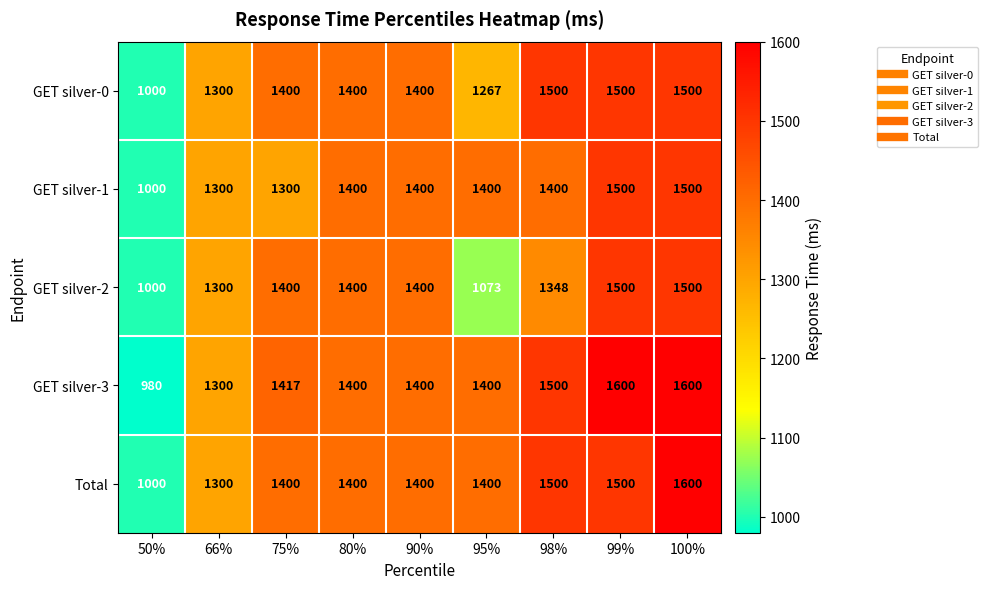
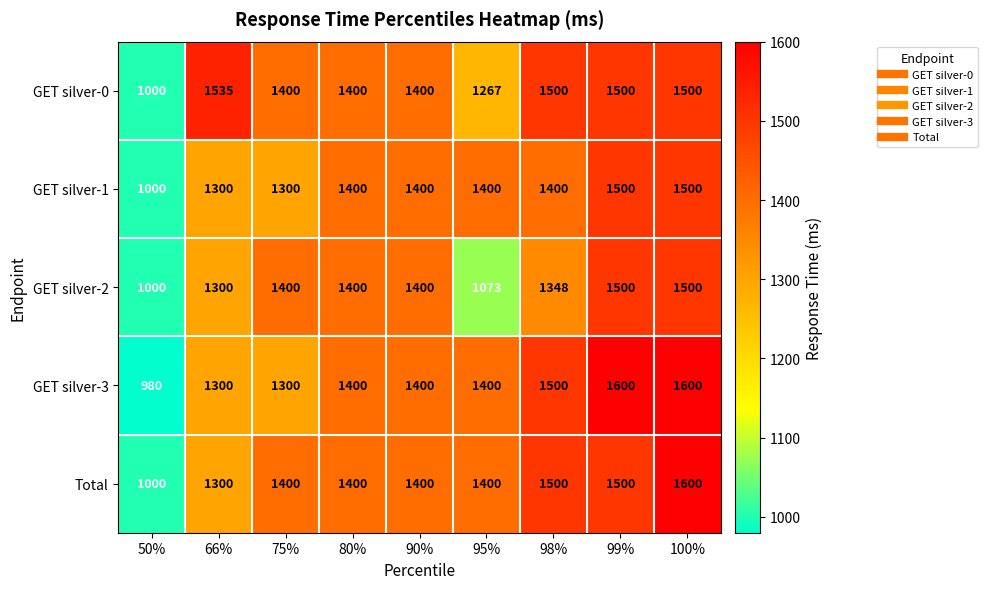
  {
    "GET silver-0": {
      "50%": 1000,
-     "66%": 1300,
+     "66%": 1535,
      "75%": 1400,
      "80%": 1400,
      "90%": 1400,
      "95%": 1267,
      "98%": 1500,
      "99%": 1500,
      "100%": 1500
    },
    "GET silver-1": {
      "50%": 1000,
      "66%": 1300,
      "75%": 1300,
      "80%": 1400,
      "90%": 1400,
      "95%": 1400,
      "98%": 1400,
      "99%": 1500,
      "100%": 1500
    },
    "GET silver-2": {
      "50%": 1000,
      "66%": 1300,
      "75%": 1400,
      "80%": 1400,
      "90%": 1400,
      "95%": 1073,
      "98%": 1348,
      "99%": 1500,
      "100%": 1500
    },
    "GET silver-3": {
      "50%": 980,
      "66%": 1300,
-     "75%": 1417,
+     "75%": 1300,
      "80%": 1400,
      "90%": 1400,
      "95%": 1400,
      "98%": 1500,
      "99%": 1600,
      "100%": 1600
    },
    "Total": {
      "50%": 1000,
      "66%": 1300,
      "75%": 1400,
      "80%": 1400,
      "90%": 1400,
      "95%": 1400,
      "98%": 1500,
      "99%": 1500,
      "100%": 1600
    }
  }
